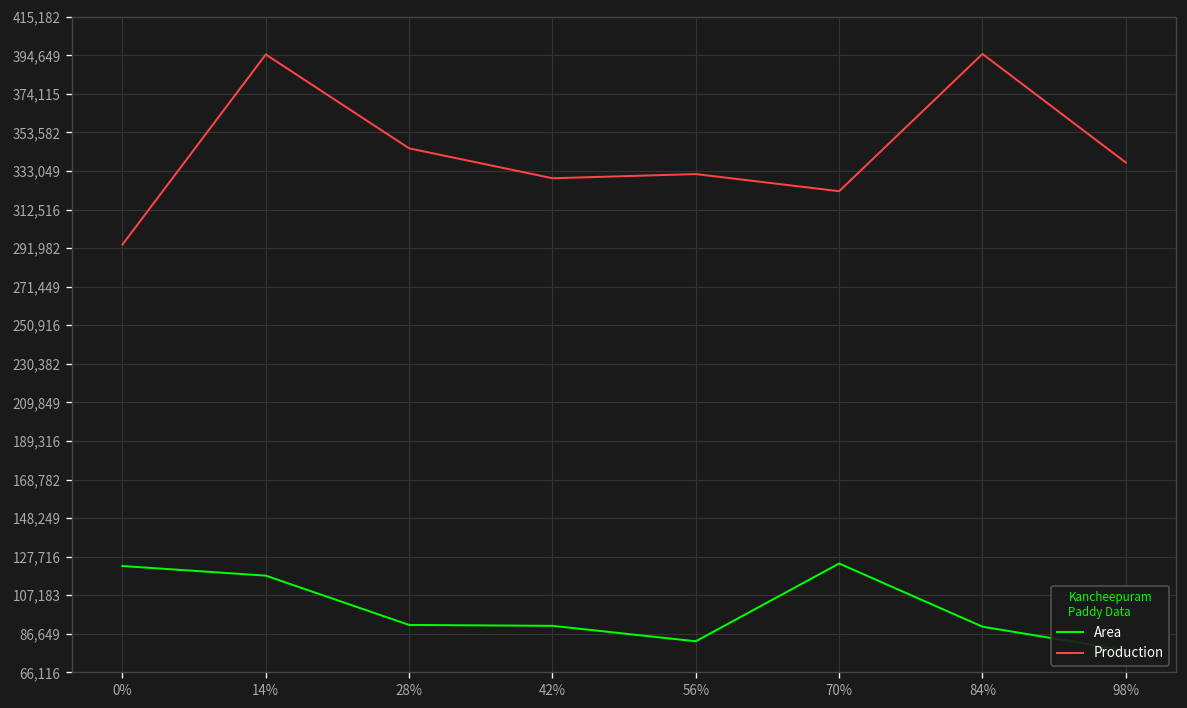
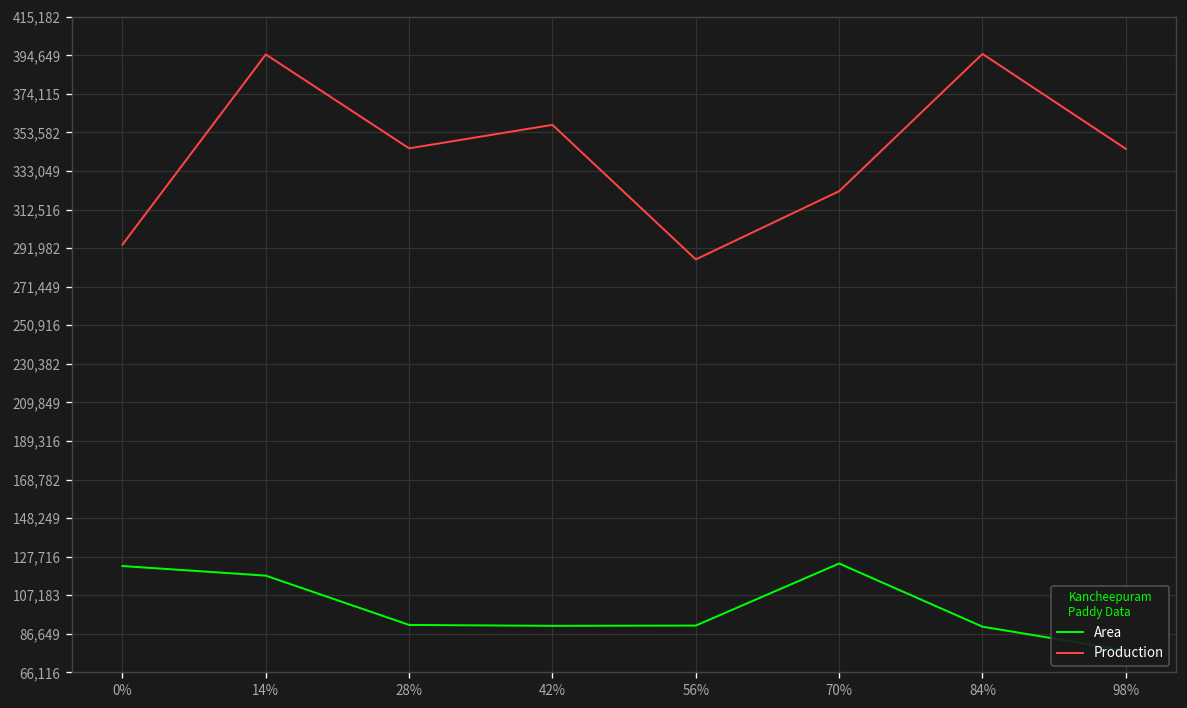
  {
    "Area": {
      "0%": "123,000",
      "14%": "118,000",
      "28%": "91,000",
      "42%": "91,000",
-     "56%": "83,000",
+     "56%": "91,000",
      "70%": "124,000",
      "84%": "90,000"
    },
    "Production": {
      "0%": "294,000",
      "14%": "395,000",
      "28%": "345,000",
-     "42%": "329,000",
-     "56%": "331,000",
+     "42%": "358,000",
+     "56%": "286,000",
      "70%": "322,000",
      "84%": "395,000",
-     "98%": "338,000"
+     "98%": "345,000"
    }
  }
